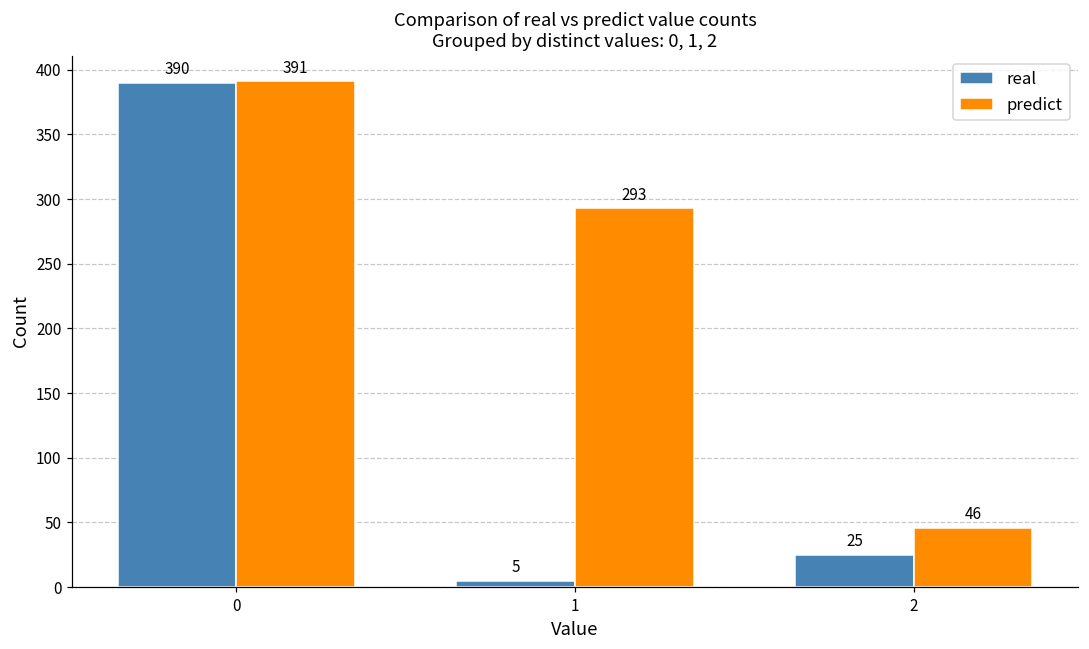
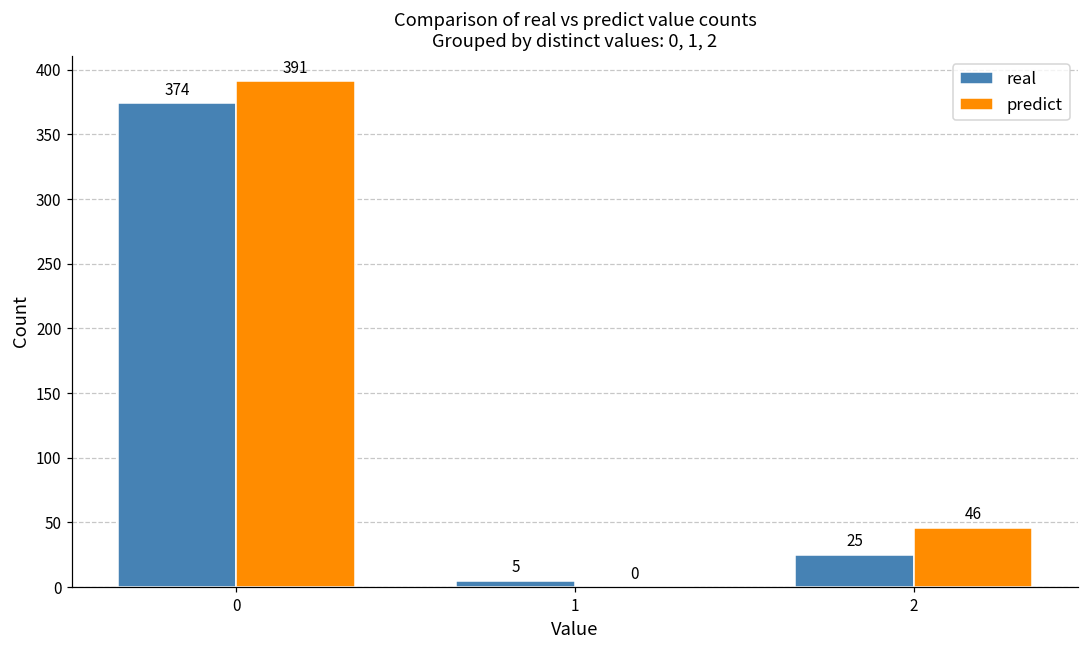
  {
    "real": {
-     "0": 390,
+     "0": 374,
      "1": 5,
      "2": 25
    },
    "predict": {
      "0": 391,
-     "1": 293,
+     "1": 0,
      "2": 46
    }
  }
